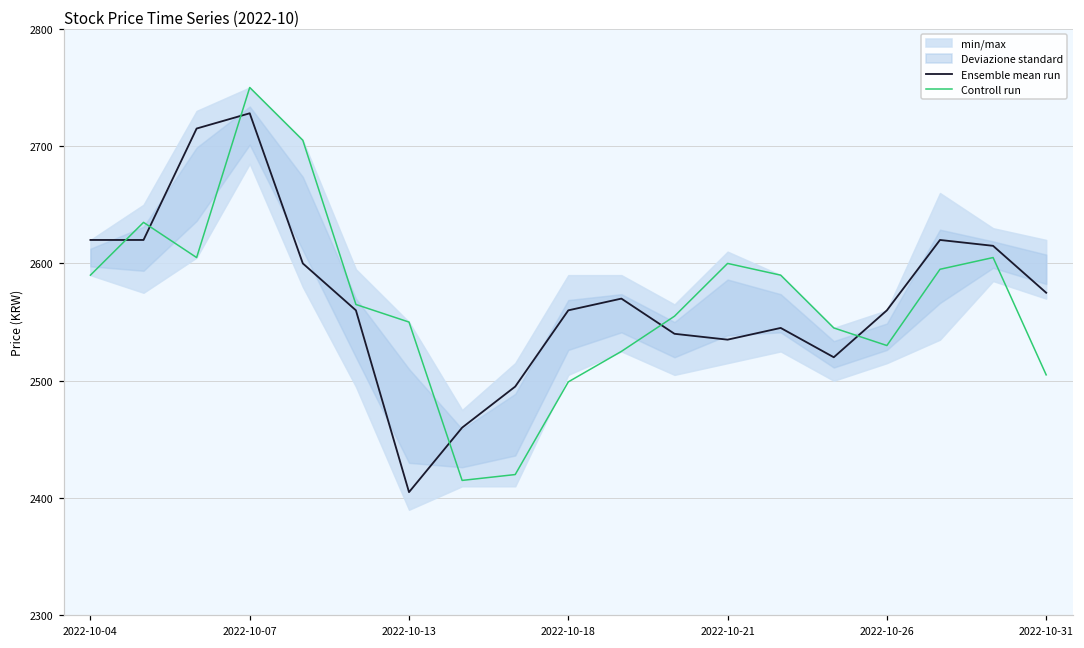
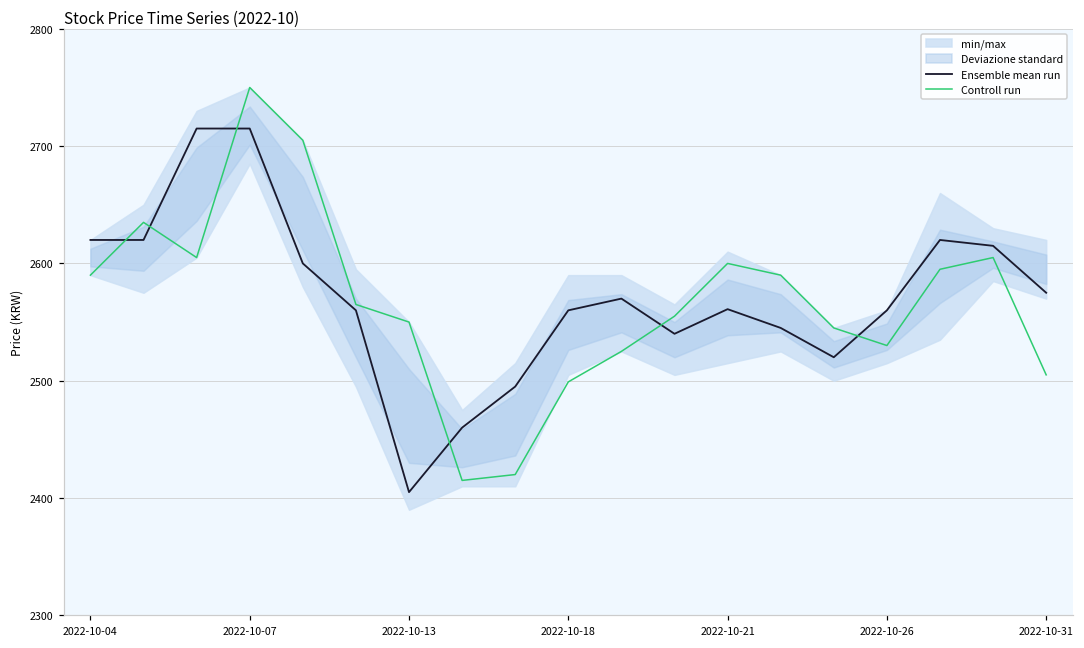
  {
    "Ensemble mean run": {
-     "2022-10-07": 2728,
+     "2022-10-07": 2715,
      "2022-10-13": 2405,
      "2022-10-18": 2560,
-     "2022-10-21": 2535,
+     "2022-10-21": 2561,
      "2022-10-31": 2575
    },
    "Controll run": {
      "2022-10-04": 2590,
      "2022-10-18": 2499,
      "2022-10-21": 2600,
      "2022-10-26": 2530,
      "2022-10-31": 2505
    }
  }
